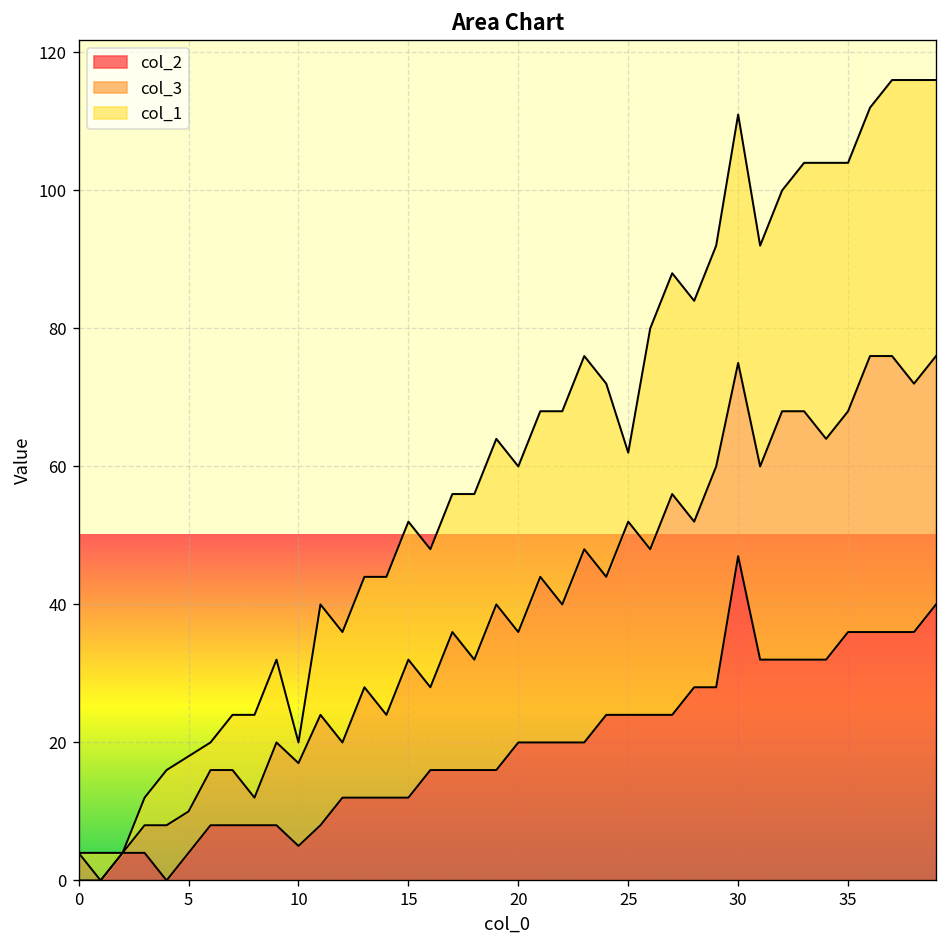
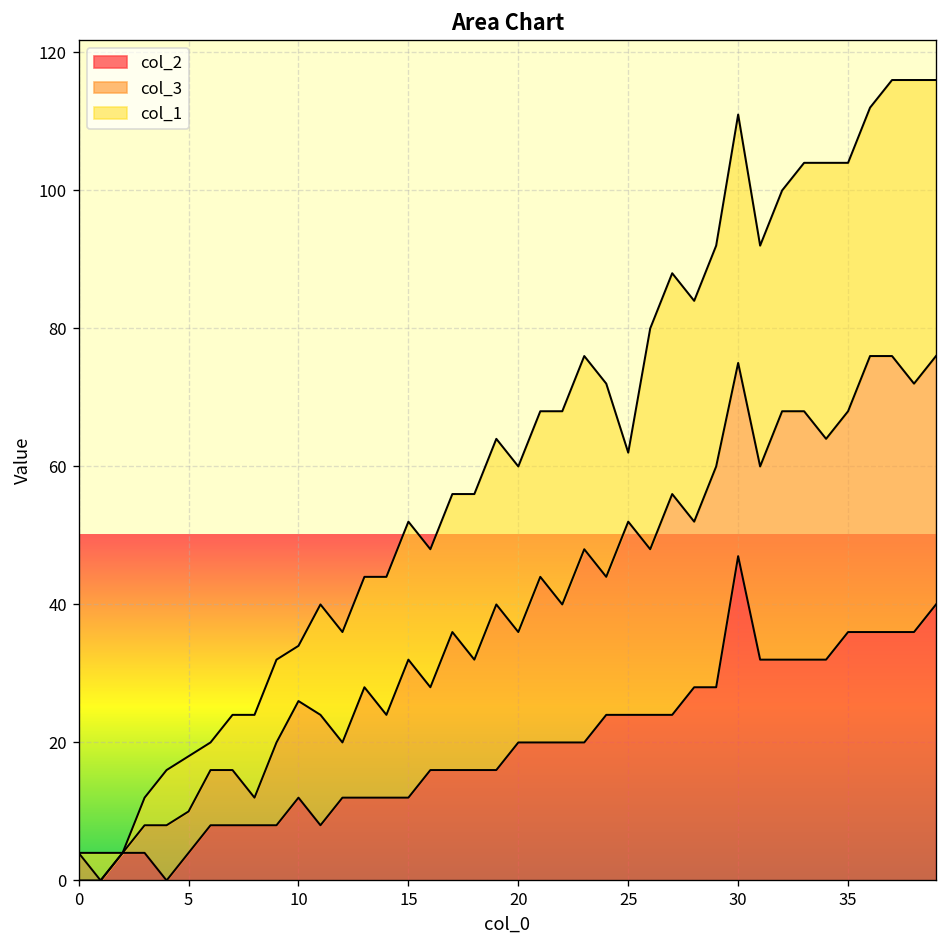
  {
    "col_2": {
      "0": 0,
      "5": 4,
-     "10": 5,
+     "10": 12,
      "15": 12,
      "20": 20,
      "25": 24,
      "30": 47,
      "35": 36
    },
    "col_3": {
      "5": 6,
-     "10": 12,
+     "10": 14,
      "15": 20,
      "20": 16,
      "25": 28,
      "30": 28,
      "35": 32
    },
    "col_1": {
      "5": 8,
-     "10": 3,
+     "10": 8,
      "15": 20,
      "20": 24,
      "25": 10,
      "30": 36,
      "35": 36
    }
  }
